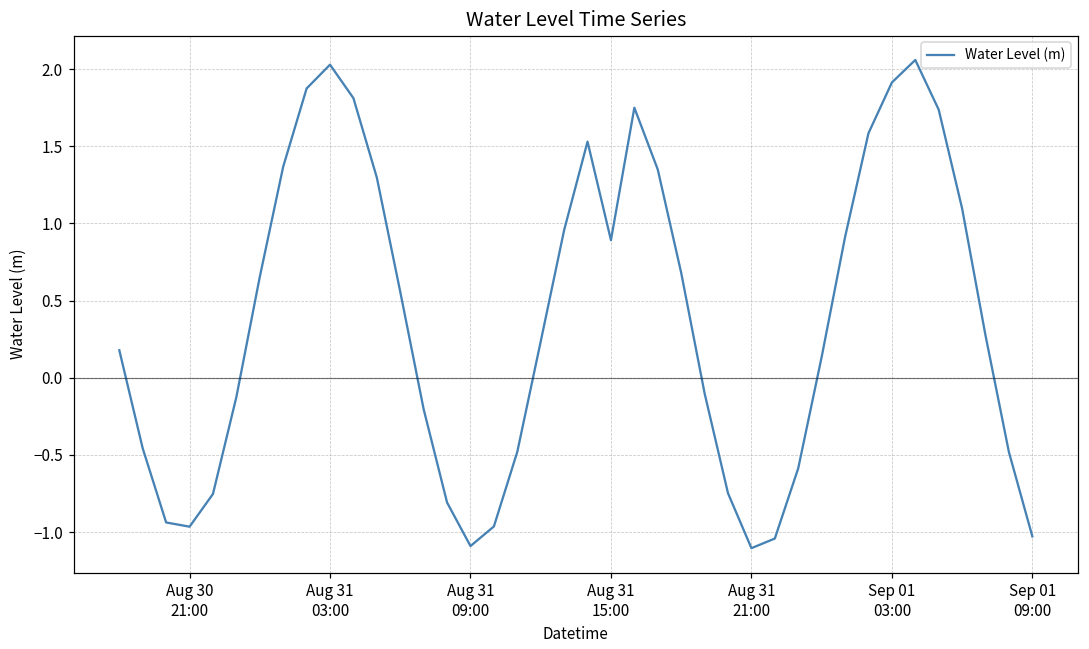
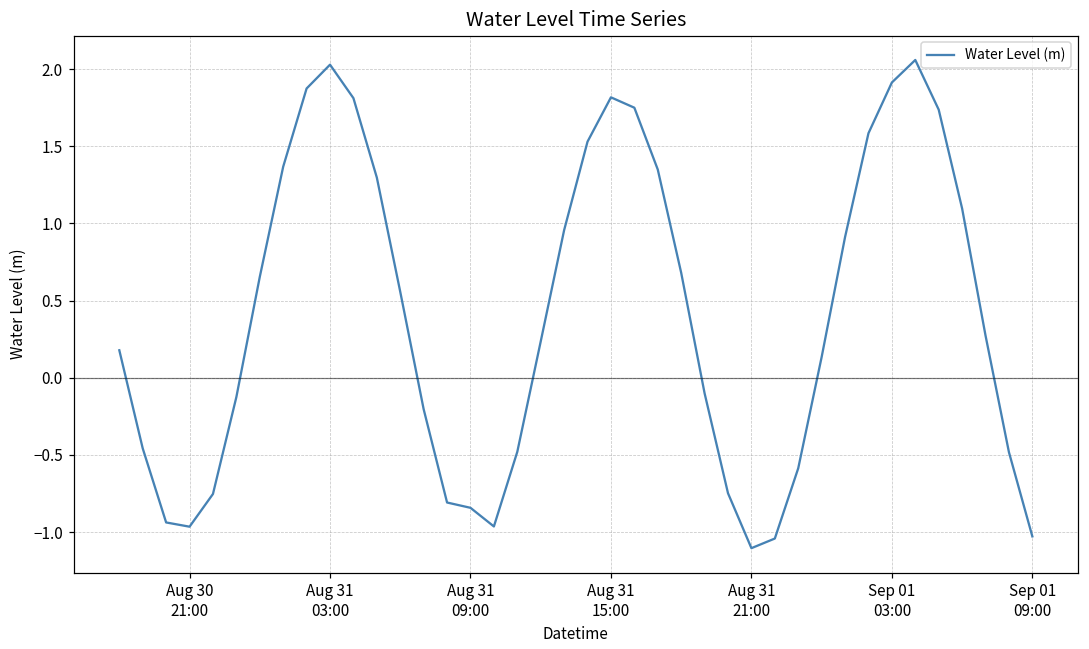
  {
    "Aug 30 21:00": -0.97,
    "Aug 31 03:00": 2.03,
-   "Aug 31 09:00": -1.09,
-   "Aug 31 15:00": 0.89,
+   "Aug 31 09:00": -0.84,
+   "Aug 31 15:00": 1.82,
    "Aug 31 21:00": -1.10,
    "Sep 01 03:00": 1.91,
    "Sep 01 09:00": -1.03
  }
